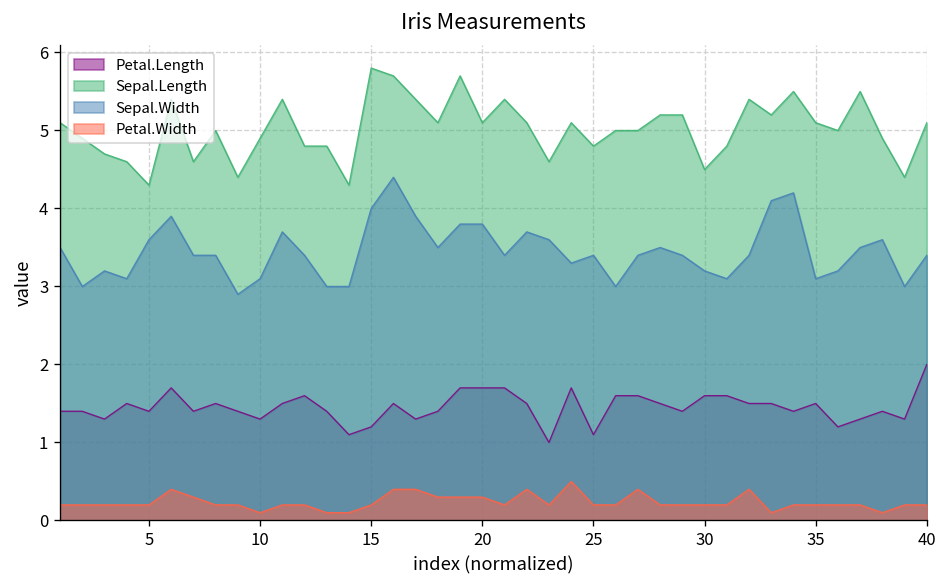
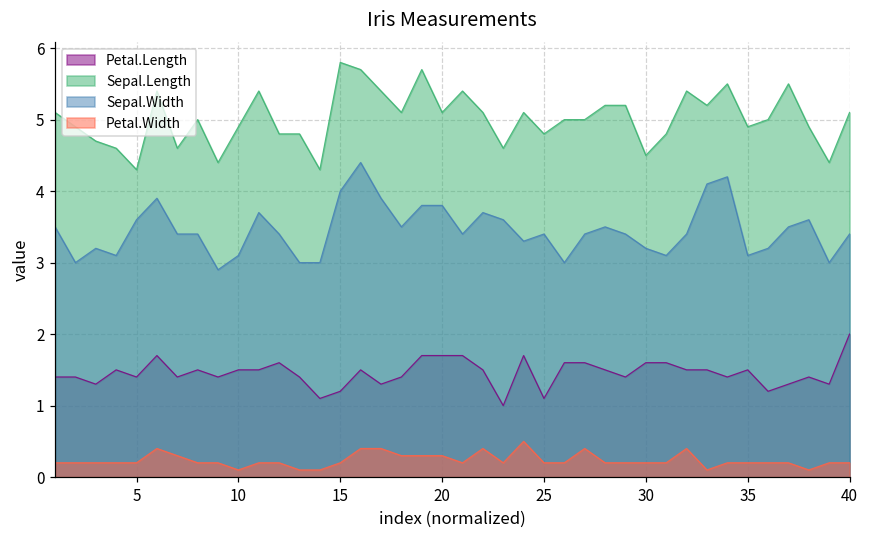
  {
    "Petal.Length": {
      "5": 1.4,
-     "10": 1.3,
+     "10": 1.5,
      "15": 1.2,
      "20": 1.7,
      "25": 1.1,
      "30": 1.6,
      "35": 1.5,
      "40": 2.0
    },
    "Sepal.Length": {
      "5": 4.3,
      "10": 4.9,
      "15": 5.8,
      "20": 5.1,
      "25": 4.8,
      "30": 4.5,
-     "35": 5.1,
+     "35": 4.9,
      "40": 5.1
    },
    "Sepal.Width": {
      "5": 3.6,
      "10": 3.1,
      "15": 4.0,
      "20": 3.8,
      "25": 3.4,
      "30": 3.2,
      "35": 3.1,
      "40": 3.4
    },
    "Petal.Width": {
      "5": 0.2,
      "10": 0.1,
      "15": 0.2,
      "20": 0.3,
      "25": 0.2,
      "30": 0.2,
      "35": 0.2,
      "40": 0.2
    }
  }
